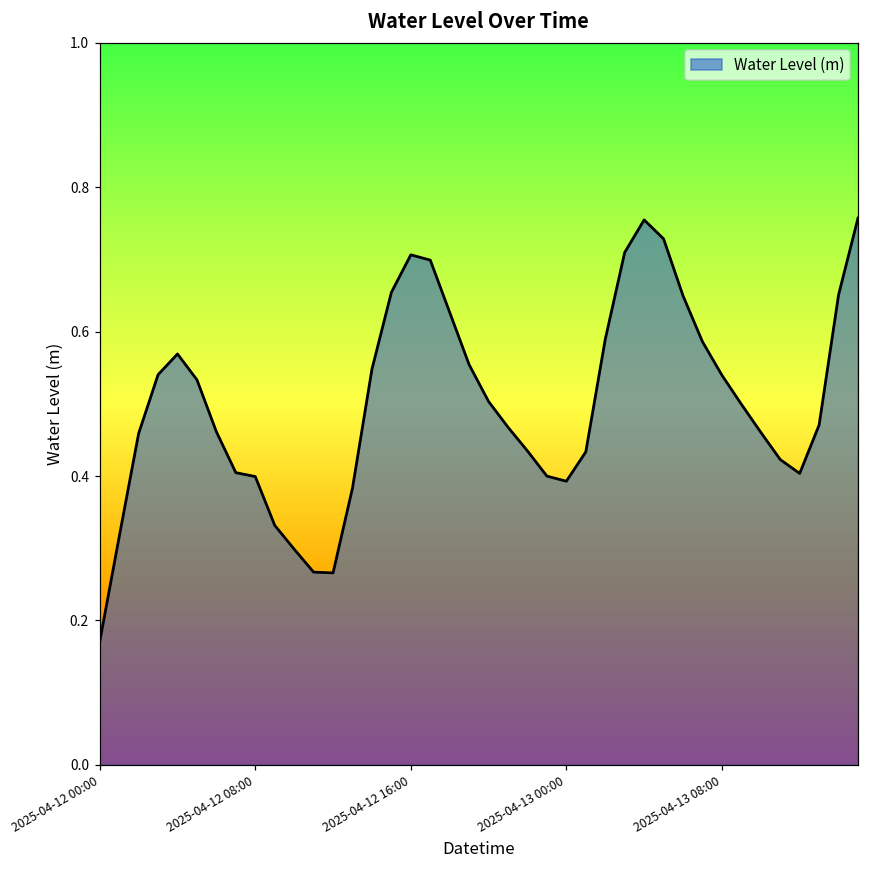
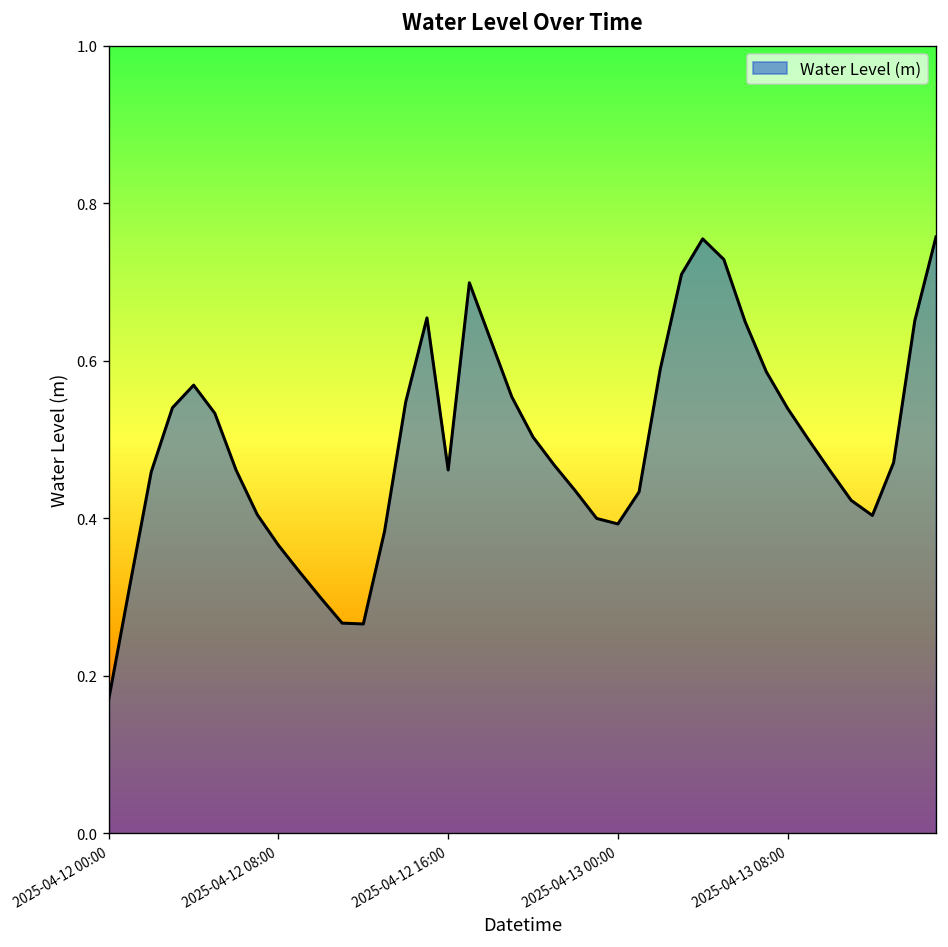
  {
    "2025-04-12 00:00": 0.17,
-   "2025-04-12 08:00": 0.40,
-   "2025-04-12 16:00": 0.71,
+   "2025-04-12 08:00": 0.37,
+   "2025-04-12 16:00": 0.46,
    "2025-04-13 00:00": 0.39,
    "2025-04-13 08:00": 0.54
  }
